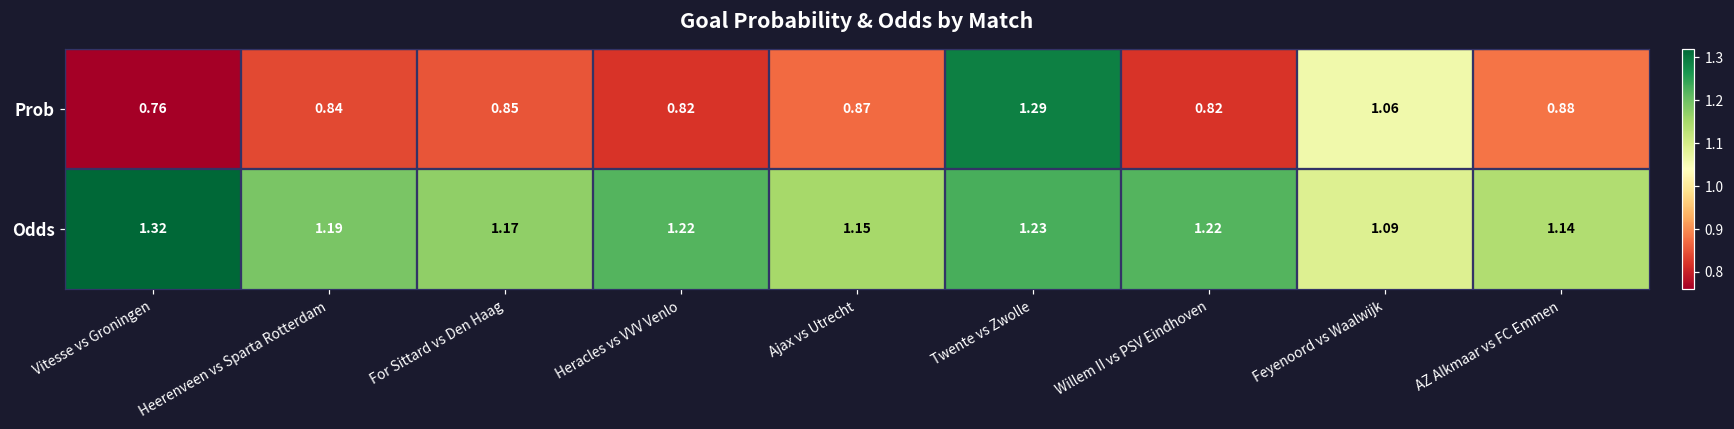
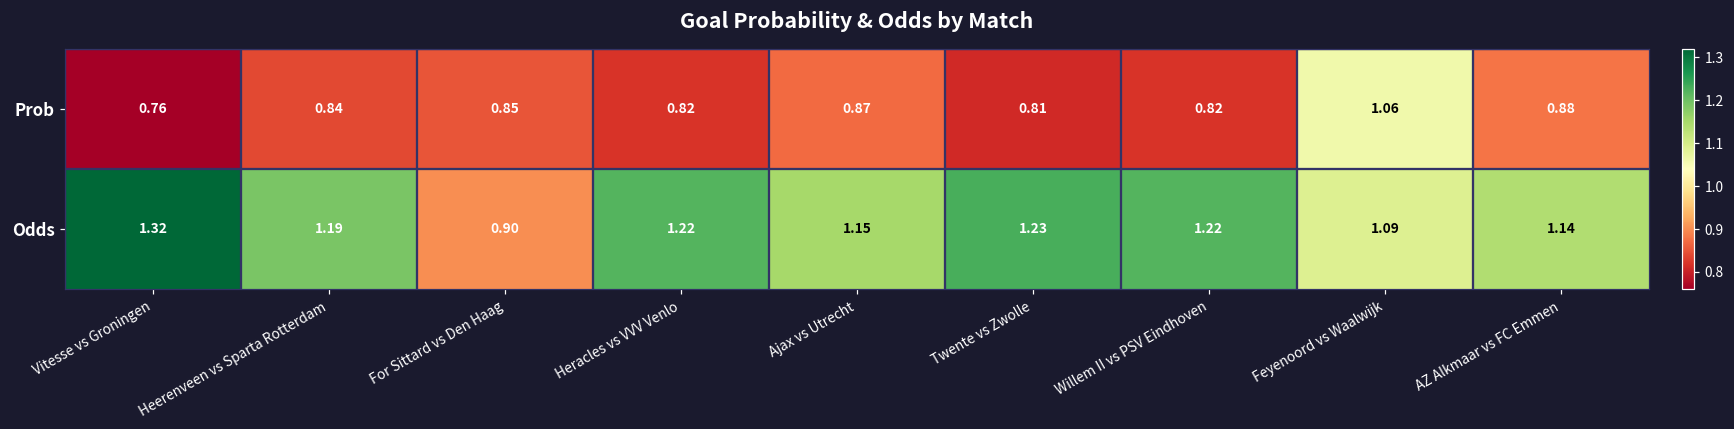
  {
    "Prob": {
      "Vitesse vs Groningen": 0.76,
      "Heerenveen vs Sparta Rotterdam": 0.84,
      "For Sittard vs Den Haag": 0.85,
      "Heracles vs VVV Venlo": 0.82,
      "Ajax vs Utrecht": 0.87,
-     "Twente vs Zwolle": 1.29,
+     "Twente vs Zwolle": 0.81,
      "Willem II vs PSV Eindhoven": 0.82,
      "Feyenoord vs Waalwijk": 1.06,
      "AZ Alkmaar vs FC Emmen": 0.88
    },
    "Odds": {
      "Vitesse vs Groningen": 1.32,
      "Heerenveen vs Sparta Rotterdam": 1.19,
-     "For Sittard vs Den Haag": 1.17,
+     "For Sittard vs Den Haag": 0.90,
      "Heracles vs VVV Venlo": 1.22,
      "Ajax vs Utrecht": 1.15,
      "Twente vs Zwolle": 1.23,
      "Willem II vs PSV Eindhoven": 1.22,
      "Feyenoord vs Waalwijk": 1.09,
      "AZ Alkmaar vs FC Emmen": 1.14
    }
  }
